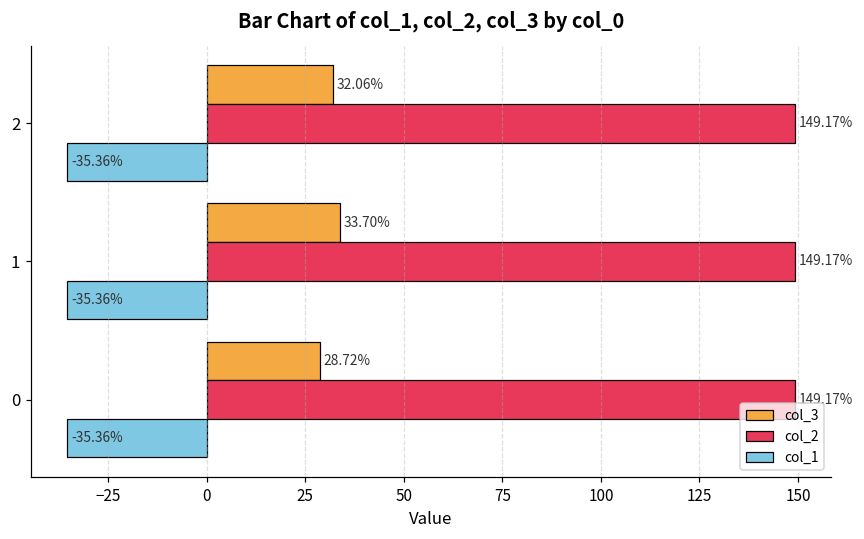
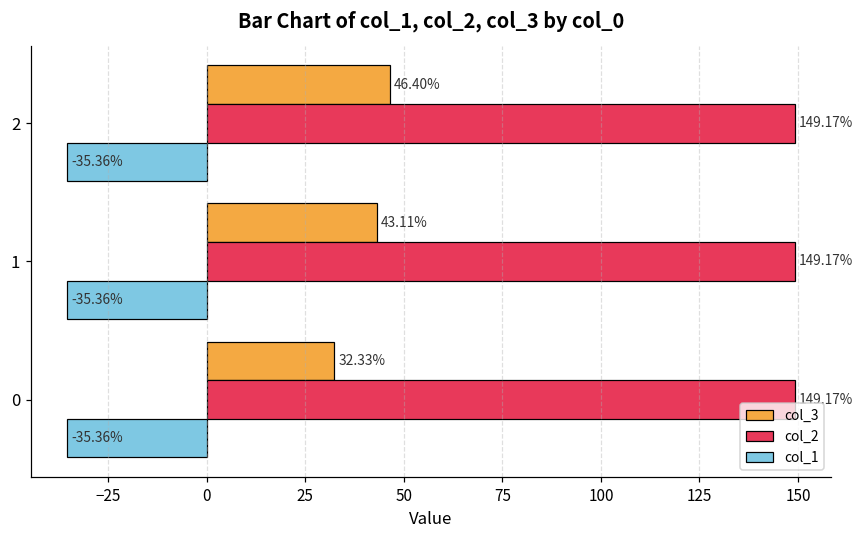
  {
    "col_3": {
-     "2": "32.06%",
-     "1": "33.70%",
-     "0": "28.72%"
+     "2": "46.40%",
+     "1": "43.11%",
+     "0": "32.33%"
    },
    "col_2": {
      "2": "149.17%",
      "1": "149.17%"
    },
    "col_1": {
      "2": "-35.36%",
      "1": "-35.36%",
      "0": "-35.36%"
    }
  }
